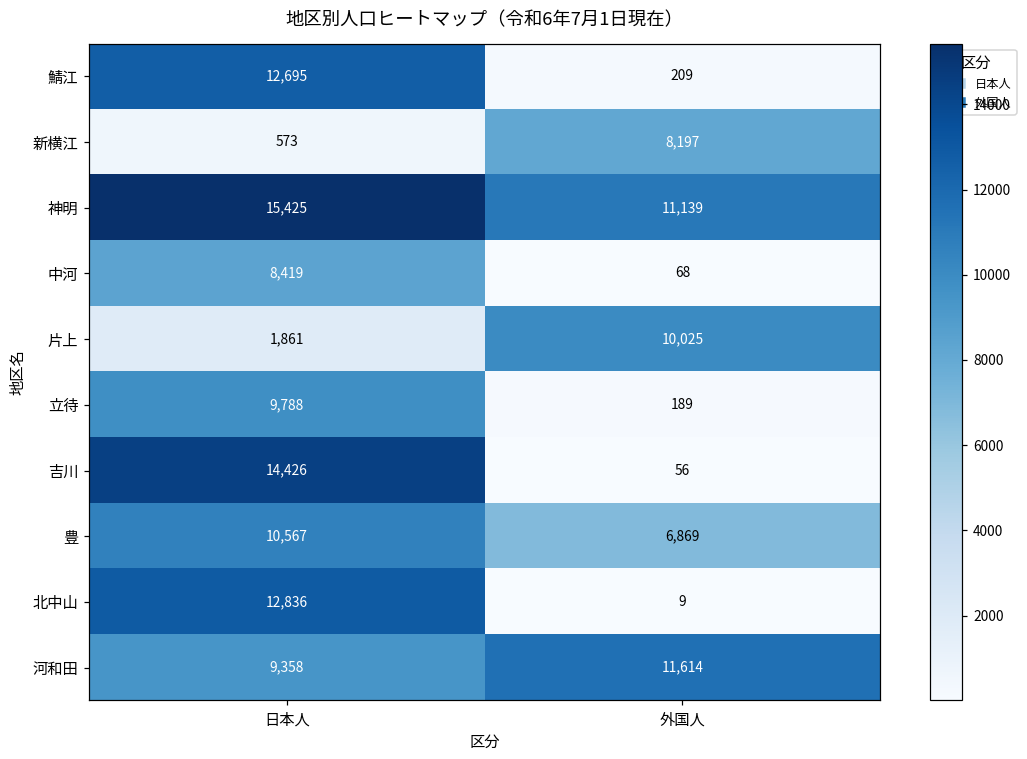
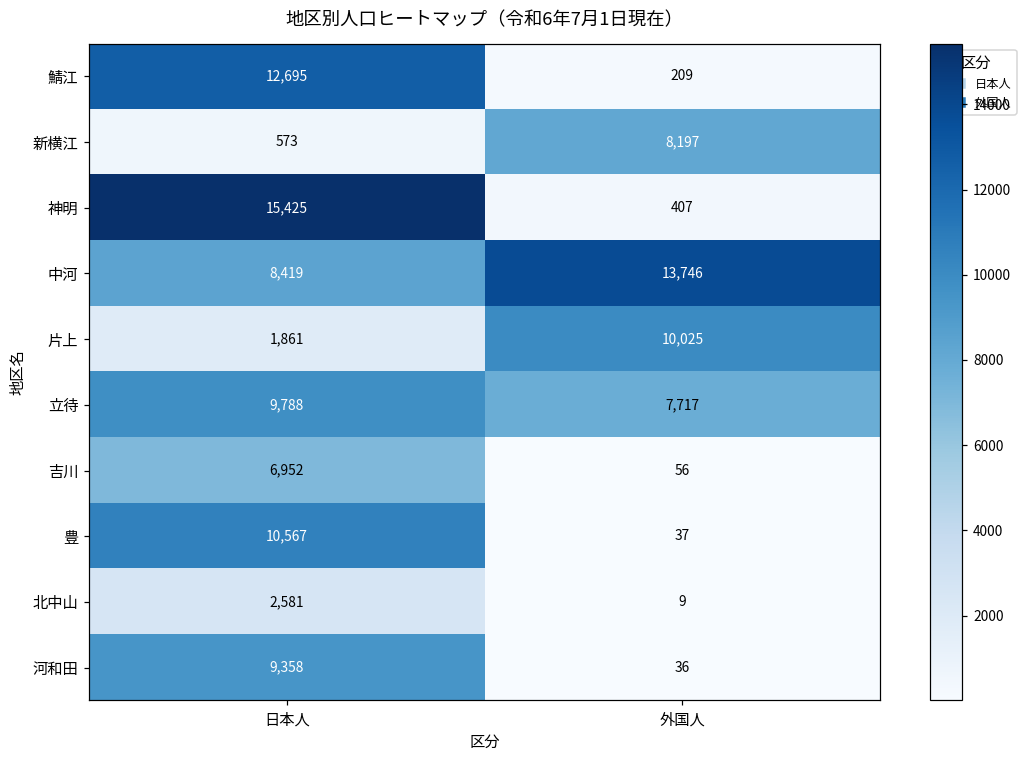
  {
    "鯖江": {
      "日本人": "12,695",
      "外国人": "209"
    },
    "新横江": {
      "日本人": "573",
      "外国人": "8,197"
    },
    "神明": {
      "日本人": "15,425",
-     "外国人": "11,139"
+     "外国人": "407"
    },
    "中河": {
      "日本人": "8,419",
-     "外国人": "68"
+     "外国人": "13,746"
    },
    "片上": {
      "日本人": "1,861",
      "外国人": "10,025"
    },
    "立待": {
      "日本人": "9,788",
-     "外国人": "189"
+     "外国人": "7,717"
    },
    "吉川": {
-     "日本人": "14,426",
+     "日本人": "6,952",
      "外国人": "56"
    },
    "豊": {
      "日本人": "10,567",
-     "外国人": "6,869"
+     "外国人": "37"
    },
    "北中山": {
-     "日本人": "12,836",
+     "日本人": "2,581",
      "外国人": "9"
    },
    "河和田": {
      "日本人": "9,358",
-     "外国人": "11,614"
+     "外国人": "36"
    }
  }
